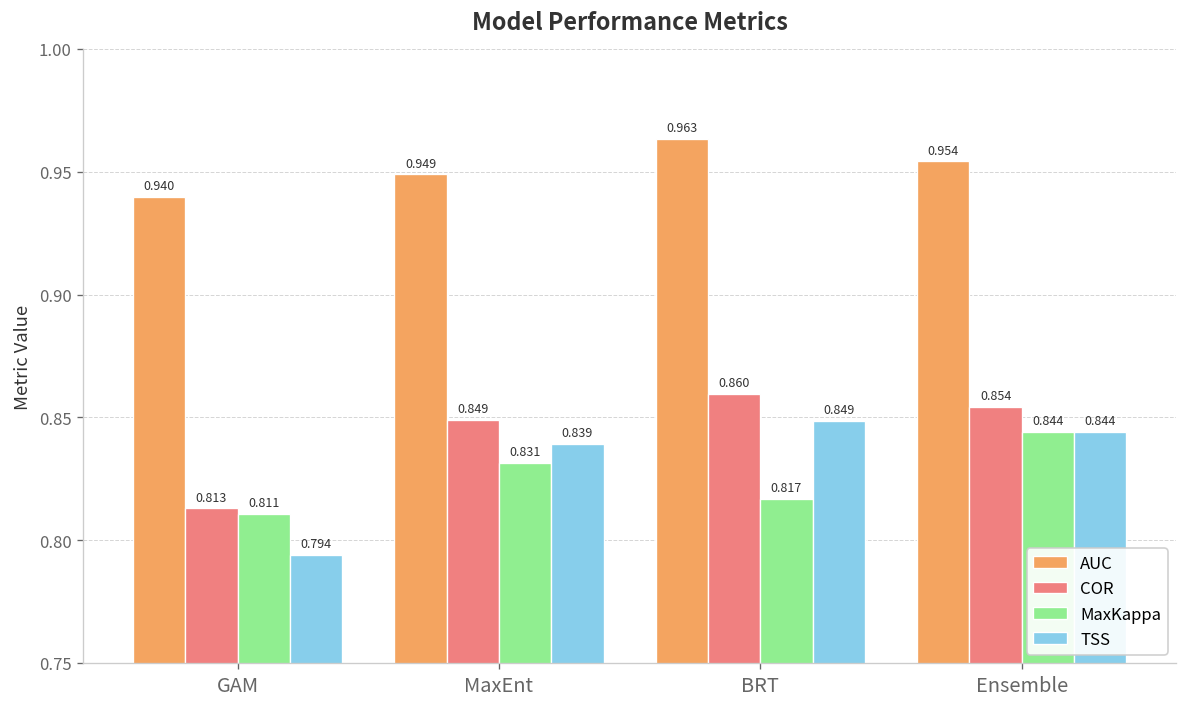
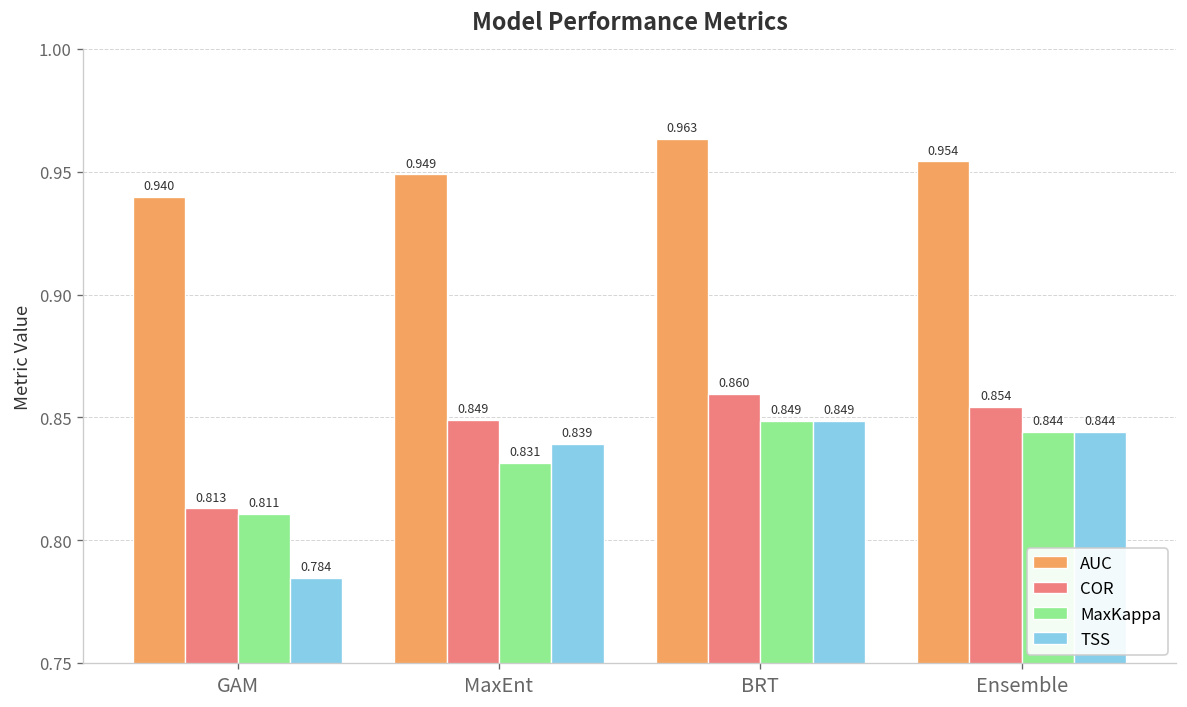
  {
    "MaxKappa": {
      "GAM": 0.811,
      "MaxEnt": 0.831,
-     "BRT": 0.817,
+     "BRT": 0.849,
      "Ensemble": 0.844
    },
    "TSS": {
-     "GAM": 0.794,
+     "GAM": 0.784,
      "MaxEnt": 0.839,
      "BRT": 0.849,
      "Ensemble": 0.844
    }
  }
